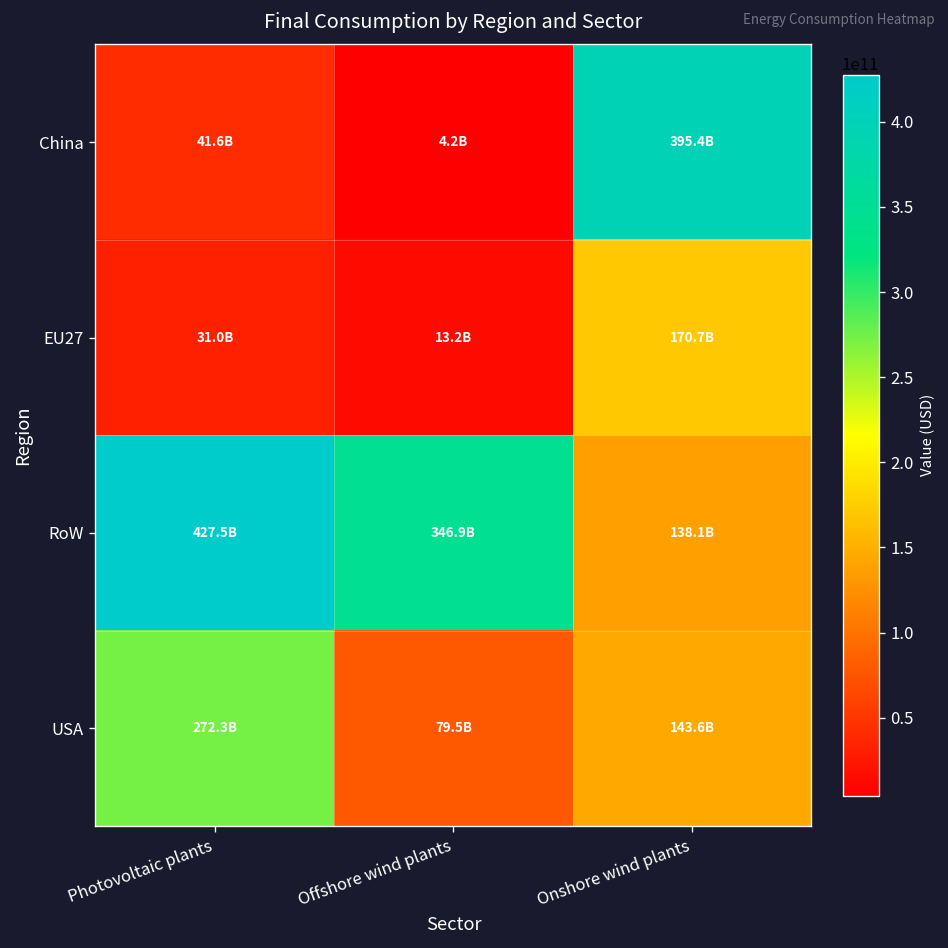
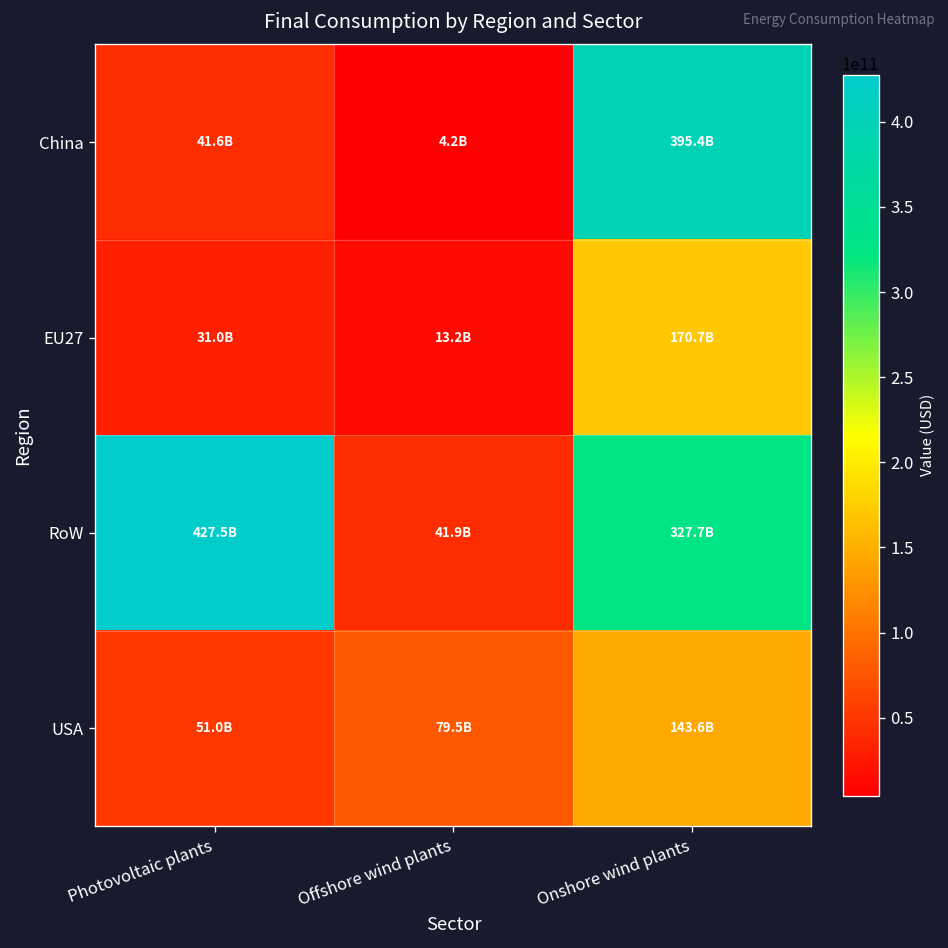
  {
    "China": {
      "Photovoltaic plants": "41.6B",
      "Offshore wind plants": "4.2B",
      "Onshore wind plants": "395.4B"
    },
    "EU27": {
      "Photovoltaic plants": "31.0B",
      "Offshore wind plants": "13.2B",
      "Onshore wind plants": "170.7B"
    },
    "RoW": {
      "Photovoltaic plants": "427.5B",
-     "Offshore wind plants": "346.9B",
-     "Onshore wind plants": "138.1B"
+     "Offshore wind plants": "41.9B",
+     "Onshore wind plants": "327.7B"
    },
    "USA": {
-     "Photovoltaic plants": "272.3B",
+     "Photovoltaic plants": "51.0B",
      "Offshore wind plants": "79.5B",
      "Onshore wind plants": "143.6B"
    }
  }
